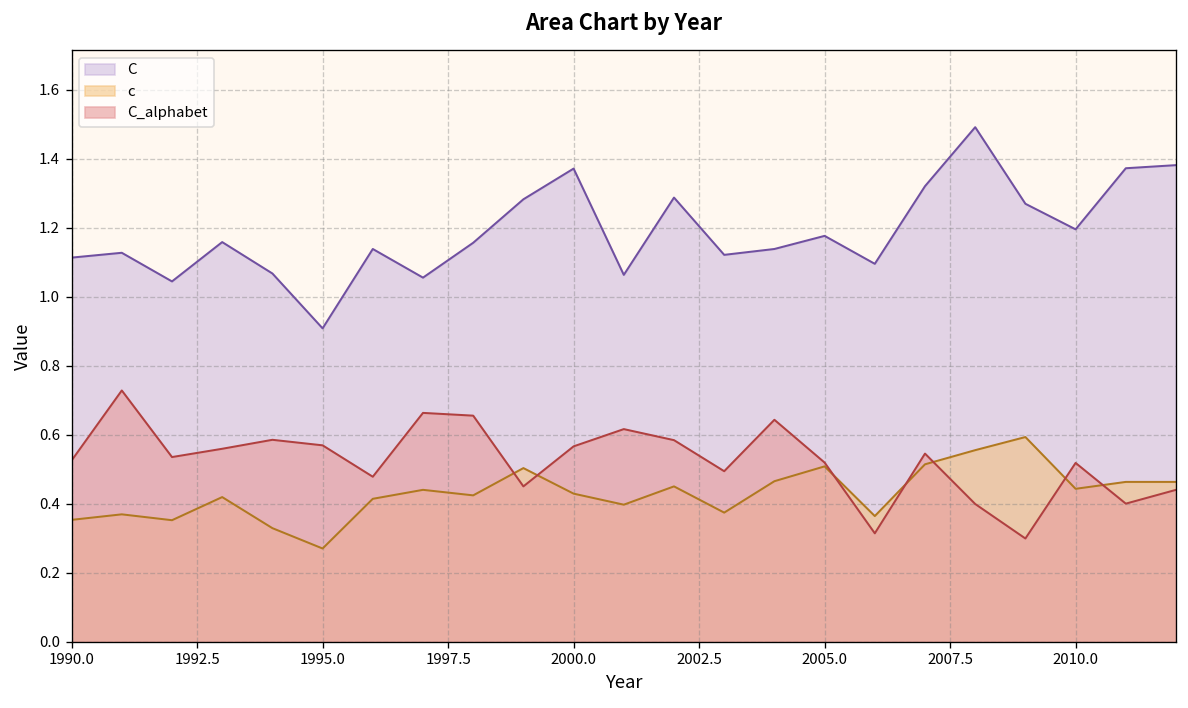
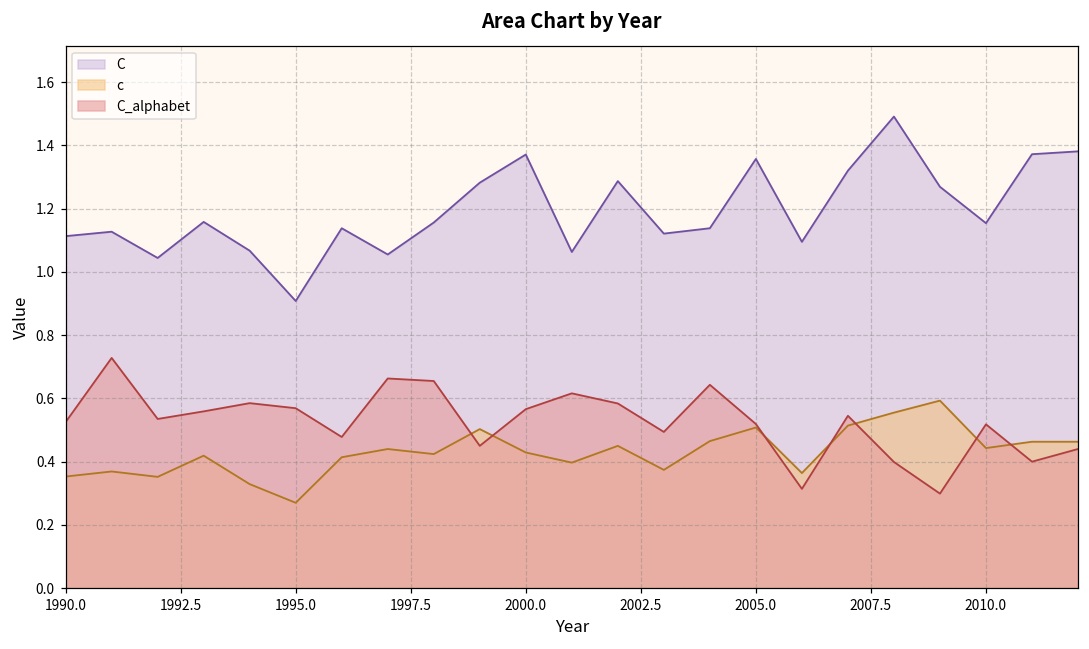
  {
    "C": {
      "1990.0": 1.11,
      "1995.0": 0.91,
      "2000.0": 1.37,
-     "2005.0": 1.18,
-     "2010.0": 1.20
+     "2005.0": 1.36,
+     "2010.0": 1.15
    }
  }
